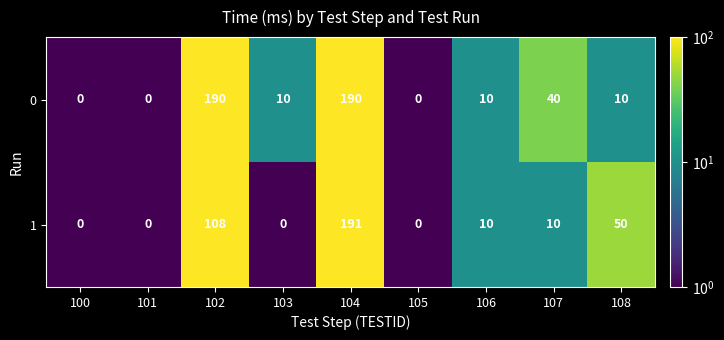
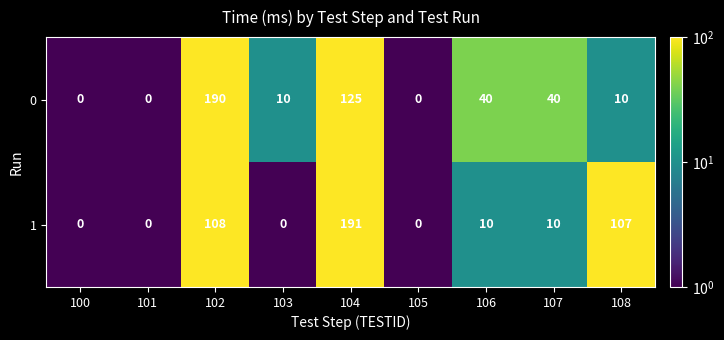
  {
    "0": {
      "100": 0,
      "101": 0,
      "102": 190,
      "103": 10,
-     "104": 190,
+     "104": 125,
      "105": 0,
-     "106": 10,
+     "106": 40,
      "107": 40,
      "108": 10
    },
    "1": {
      "100": 0,
      "101": 0,
      "102": 108,
      "103": 0,
      "104": 191,
      "105": 0,
      "106": 10,
      "107": 10,
-     "108": 50
+     "108": 107
    }
  }
